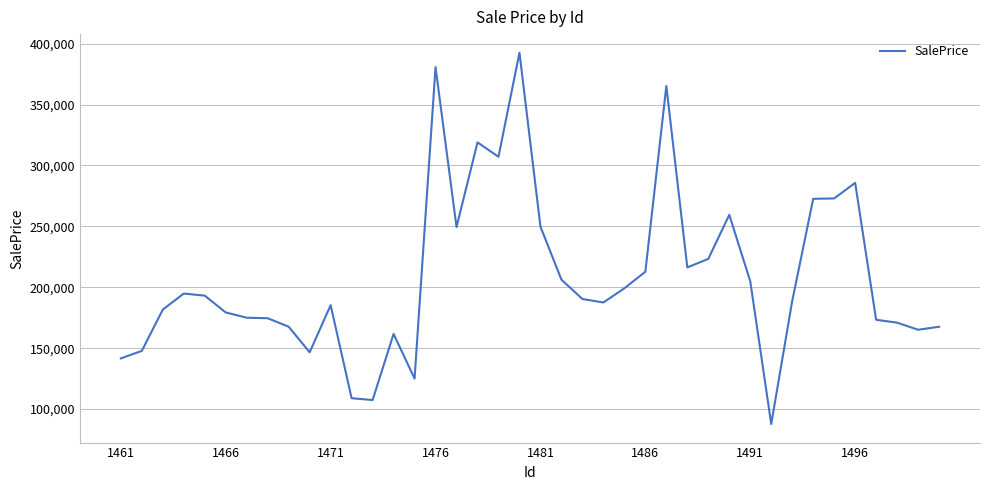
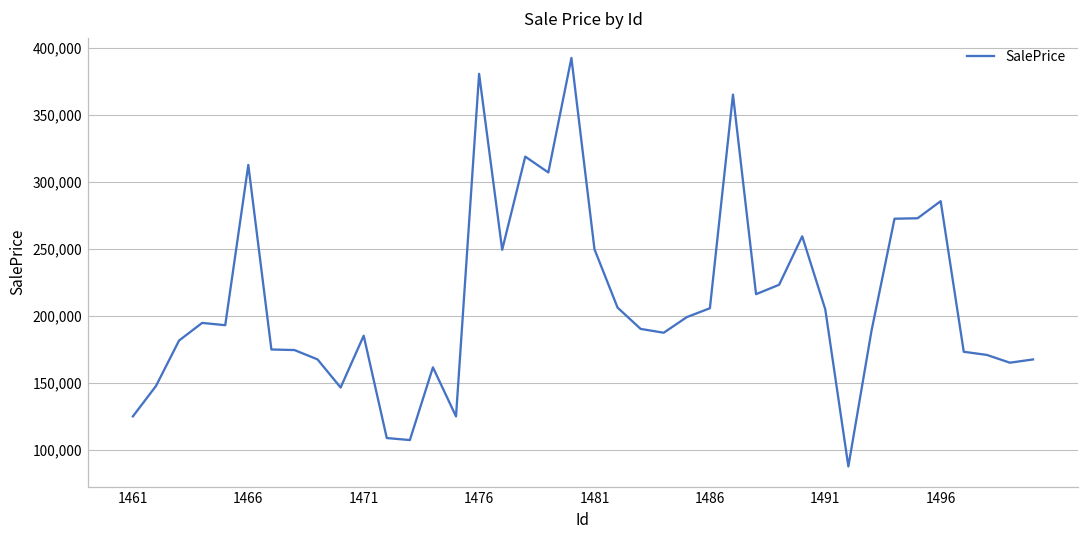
  {
-   "1461": "142,000",
-   "1466": "179,000",
+   "1461": "125,000",
+   "1466": "313,000",
    "1471": "185,000",
    "1476": "381,000",
    "1481": "250,000",
-   "1486": "213,000",
+   "1486": "206,000",
    "1491": "205,000",
    "1496": "286,000"
  }
